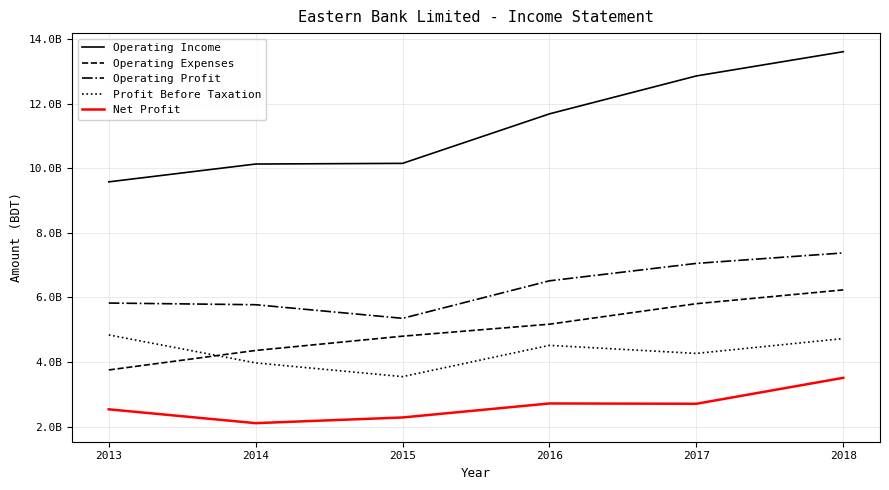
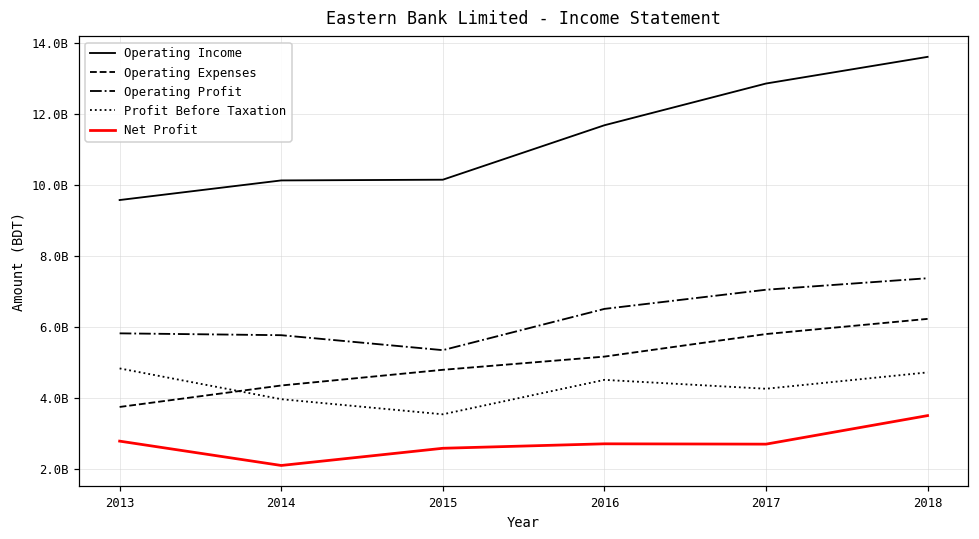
  {
    "Net Profit": {
-     "2013": 2500000000,
+     "2013": 2800000000,
      "2014": 2100000000,
-     "2015": 2300000000,
+     "2015": 2600000000,
      "2016": 2700000000,
      "2017": 2700000000,
      "2018": 3500000000
    }
  }
